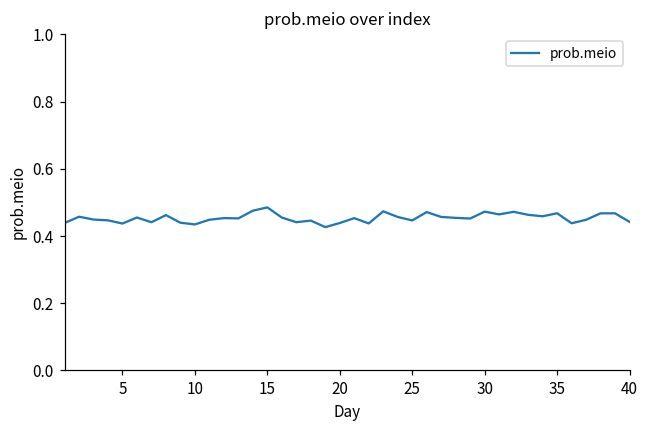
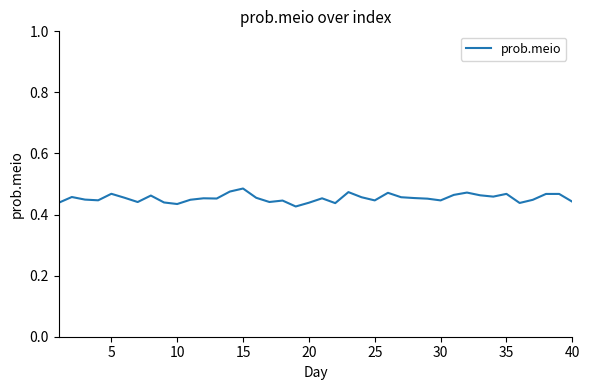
  {
-   "5": 0.44,
+   "5": 0.47,
    "10": 0.43,
    "15": 0.49,
    "20": 0.44,
    "25": 0.45,
-   "30": 0.47,
+   "30": 0.45,
    "35": 0.47,
    "40": 0.44
  }
